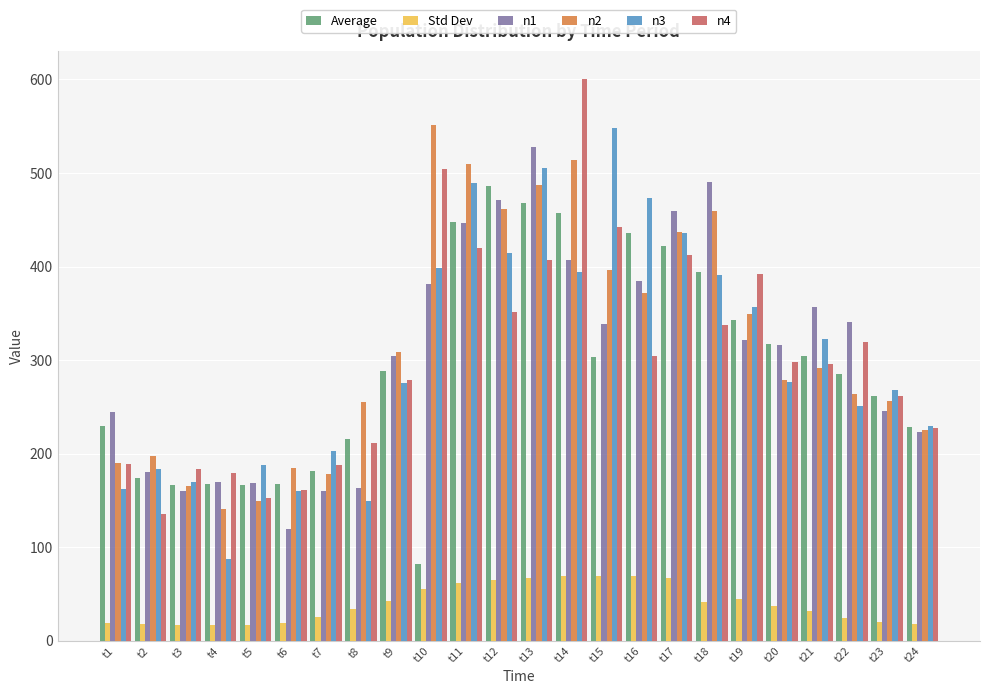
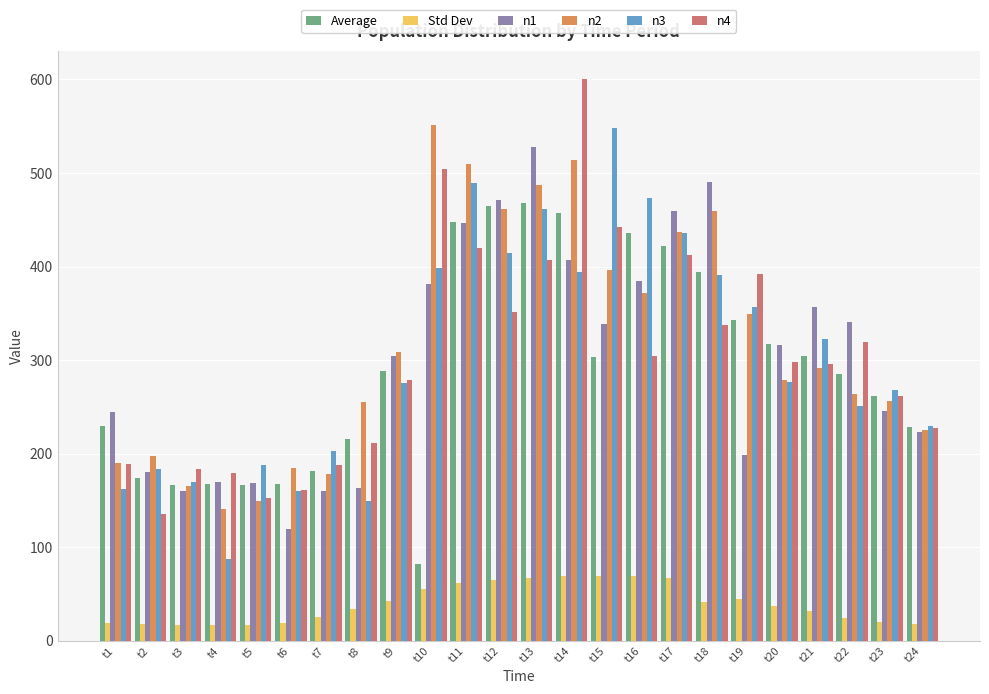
  {
    "Average": {
      "t1": 230,
      "t2": 170,
      "t3": 170,
      "t4": 170,
      "t5": 170,
      "t6": 170,
      "t7": 180,
      "t8": 220,
      "t9": 290,
      "t10": 80,
      "t11": 450,
-     "t12": 490,
+     "t12": 460,
      "t13": 470,
      "t14": 460,
      "t15": 300,
      "t16": 440,
      "t17": 420,
      "t18": 390,
      "t19": 340,
      "t20": 320,
      "t21": 300,
      "t22": 290,
      "t23": 260,
      "t24": 230
    },
    "Std Dev": {
      "t1": 20,
      "t2": 20,
      "t3": 20,
      "t4": 20,
      "t5": 20,
      "t6": 20,
      "t7": 30,
      "t8": 30,
      "t9": 40,
      "t10": 50,
      "t11": 60,
      "t12": 70,
      "t13": 70,
      "t14": 70,
      "t15": 70,
      "t16": 70,
      "t17": 70,
      "t18": 40,
      "t19": 40,
      "t20": 40,
      "t21": 30,
      "t22": 20,
      "t23": 20,
      "t24": 20
    },
    "n1": {
      "t1": 240,
      "t2": 180,
      "t3": 160,
      "t4": 170,
      "t5": 170,
      "t6": 120,
      "t7": 160,
      "t8": 160,
      "t9": 300,
      "t10": 380,
      "t11": 450,
      "t12": 470,
      "t13": 530,
      "t14": 410,
      "t15": 340,
      "t16": 380,
      "t17": 460,
      "t18": 490,
-     "t19": 320,
+     "t19": 200,
      "t20": 320,
      "t21": 360,
      "t22": 340,
      "t23": 250,
      "t24": 220
    },
    "n3": {
      "t1": 160,
      "t2": 180,
      "t3": 170,
      "t4": 90,
      "t5": 190,
      "t6": 160,
      "t7": 200,
      "t8": 150,
      "t9": 280,
      "t10": 400,
      "t11": 490,
      "t12": 410,
-     "t13": 500,
+     "t13": 460,
      "t14": 390,
      "t15": 550,
      "t16": 470,
      "t17": 440,
      "t18": 390,
      "t19": 360,
      "t20": 280,
      "t21": 320,
      "t22": 250,
      "t23": 270,
      "t24": 230
    }
  }
